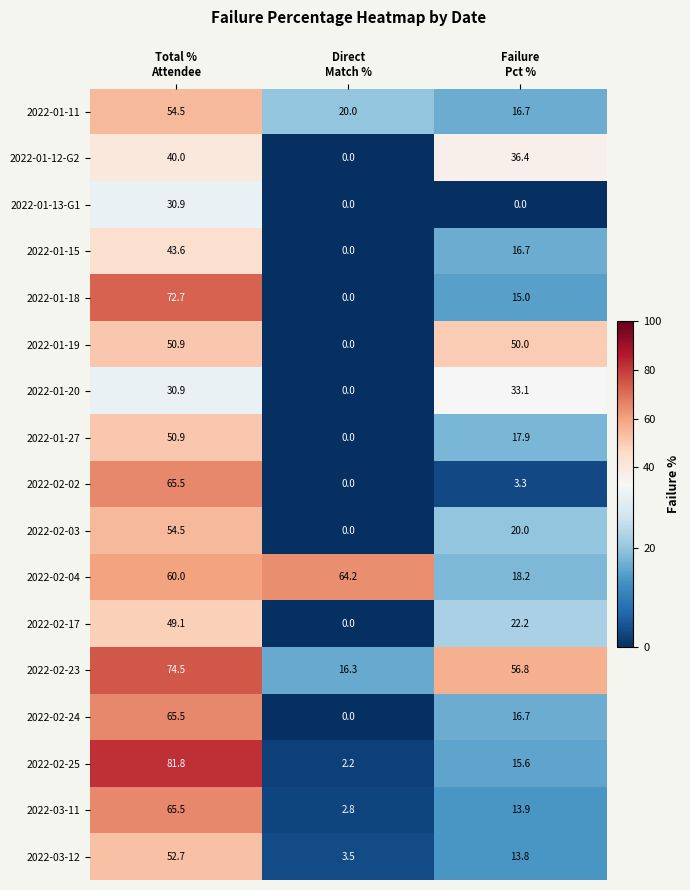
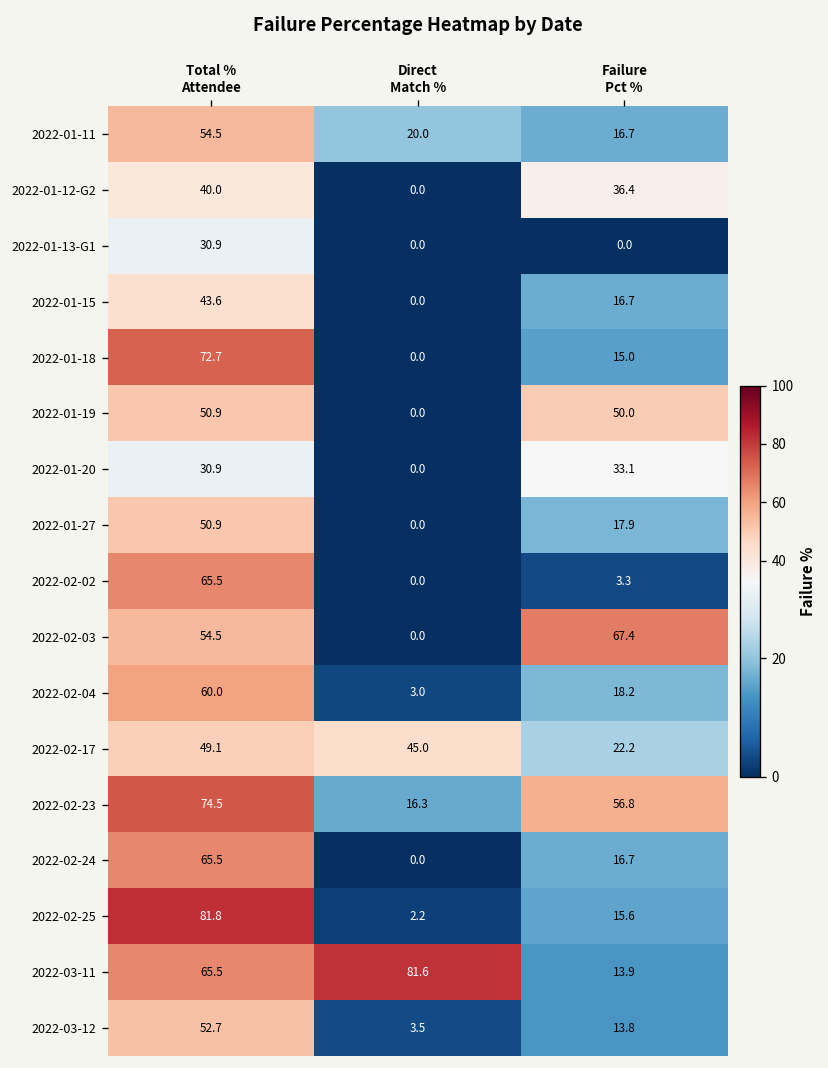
  {
    "2022-01-11": {
      "Total % Attendee": 54.5,
      "Direct Match %": 20.0,
      "Failure Pct %": 16.7
    },
    "2022-01-12-G2": {
      "Total % Attendee": 40.0,
      "Direct Match %": 0.0,
      "Failure Pct %": 36.4
    },
    "2022-01-13-G1": {
      "Total % Attendee": 30.9,
      "Direct Match %": 0.0,
      "Failure Pct %": 0.0
    },
    "2022-01-15": {
      "Total % Attendee": 43.6,
      "Direct Match %": 0.0,
      "Failure Pct %": 16.7
    },
    "2022-01-18": {
      "Total % Attendee": 72.7,
      "Direct Match %": 0.0,
      "Failure Pct %": 15.0
    },
    "2022-01-19": {
      "Total % Attendee": 50.9,
      "Direct Match %": 0.0,
      "Failure Pct %": 50.0
    },
    "2022-01-20": {
      "Total % Attendee": 30.9,
      "Direct Match %": 0.0,
      "Failure Pct %": 33.1
    },
    "2022-01-27": {
      "Total % Attendee": 50.9,
      "Direct Match %": 0.0,
      "Failure Pct %": 17.9
    },
    "2022-02-02": {
      "Total % Attendee": 65.5,
      "Direct Match %": 0.0,
      "Failure Pct %": 3.3
    },
    "2022-02-03": {
      "Total % Attendee": 54.5,
      "Direct Match %": 0.0,
-     "Failure Pct %": 20.0
+     "Failure Pct %": 67.4
    },
    "2022-02-04": {
      "Total % Attendee": 60.0,
-     "Direct Match %": 64.2,
+     "Direct Match %": 3.0,
      "Failure Pct %": 18.2
    },
    "2022-02-17": {
      "Total % Attendee": 49.1,
-     "Direct Match %": 0.0,
+     "Direct Match %": 45.0,
      "Failure Pct %": 22.2
    },
    "2022-02-23": {
      "Total % Attendee": 74.5,
      "Direct Match %": 16.3,
      "Failure Pct %": 56.8
    },
    "2022-02-24": {
      "Total % Attendee": 65.5,
      "Direct Match %": 0.0,
      "Failure Pct %": 16.7
    },
    "2022-02-25": {
      "Total % Attendee": 81.8,
      "Direct Match %": 2.2,
      "Failure Pct %": 15.6
    },
    "2022-03-11": {
      "Total % Attendee": 65.5,
-     "Direct Match %": 2.8,
+     "Direct Match %": 81.6,
      "Failure Pct %": 13.9
    },
    "2022-03-12": {
      "Total % Attendee": 52.7,
      "Direct Match %": 3.5,
      "Failure Pct %": 13.8
    }
  }
